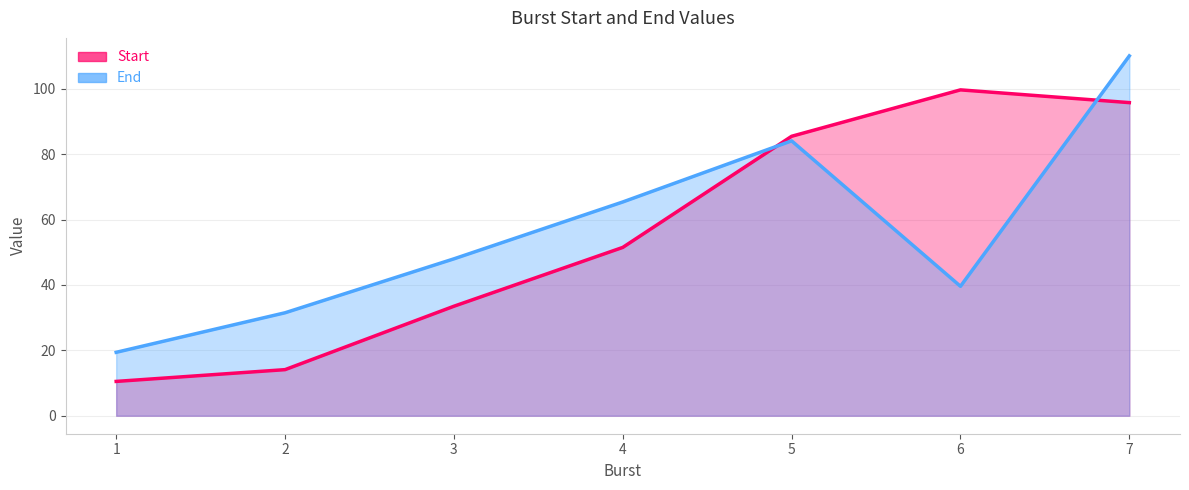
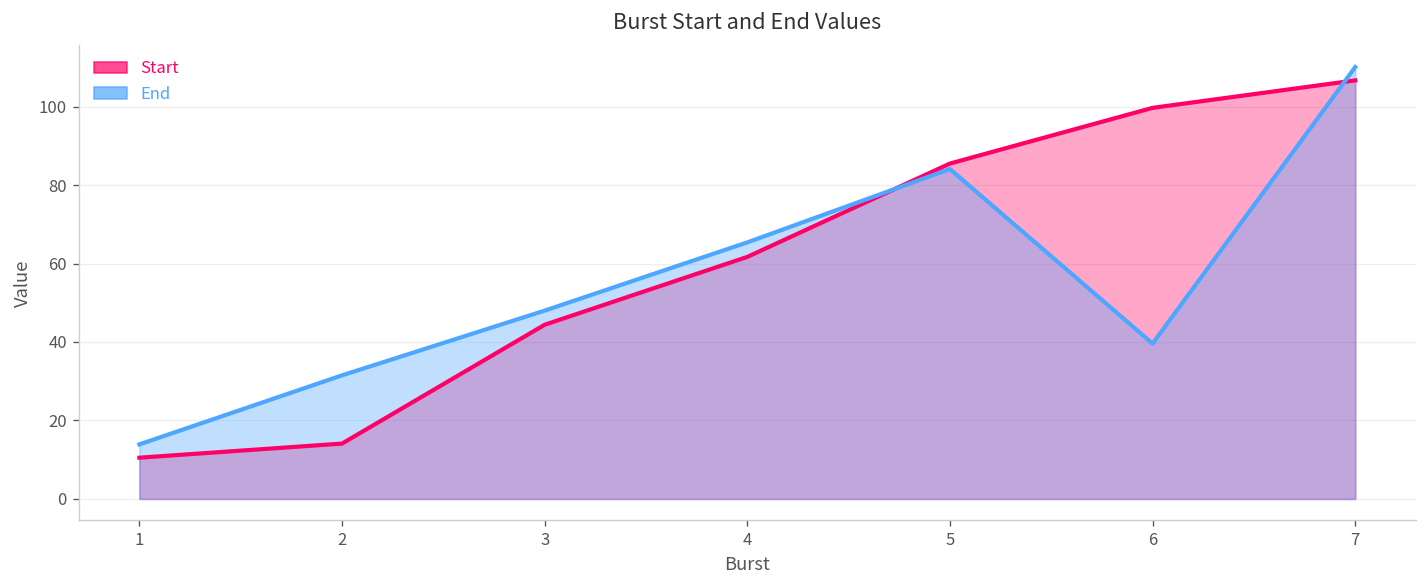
  {
    "Start": {
      "1": 11,
      "2": 14,
-     "3": 34,
-     "4": 52,
+     "3": 44,
+     "4": 62,
      "5": 86,
      "6": 100,
-     "7": 96
+     "7": 107
    },
    "End": {
-     "1": 19,
+     "1": 14,
      "2": 32,
      "3": 48,
      "4": 65,
      "5": 84,
      "6": 40,
      "7": 110
    }
  }
